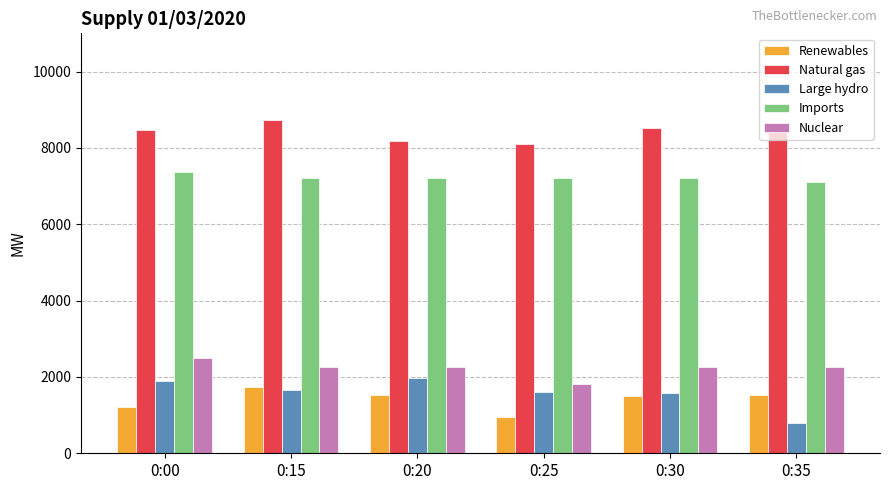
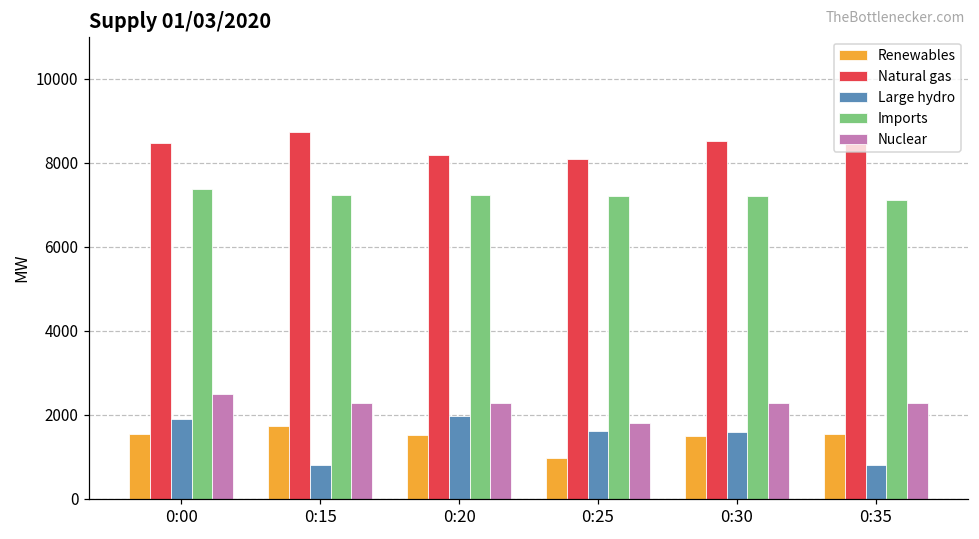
  {
    "Renewables": {
-     "0:00": 1200,
+     "0:00": 1500,
      "0:15": 1700,
      "0:20": 1500,
      "0:25": 1000,
      "0:30": 1500,
      "0:35": 1500
    },
    "Natural gas": {
      "0:00": 8500,
      "0:15": 8700,
      "0:20": 8200,
      "0:25": 8100,
      "0:30": 8500
    },
    "Large hydro": {
      "0:00": 1900,
-     "0:15": 1700,
+     "0:15": 800,
      "0:20": 2000,
      "0:25": 1600,
      "0:30": 1600,
      "0:35": 800
    },
    "Imports": {
      "0:00": 7400,
      "0:15": 7200,
      "0:20": 7200,
      "0:25": 7200,
      "0:30": 7200,
      "0:35": 7100
    },
    "Nuclear": {
      "0:00": 2500,
      "0:15": 2300,
      "0:20": 2300,
      "0:25": 1800,
      "0:30": 2300,
      "0:35": 2300
    }
  }
